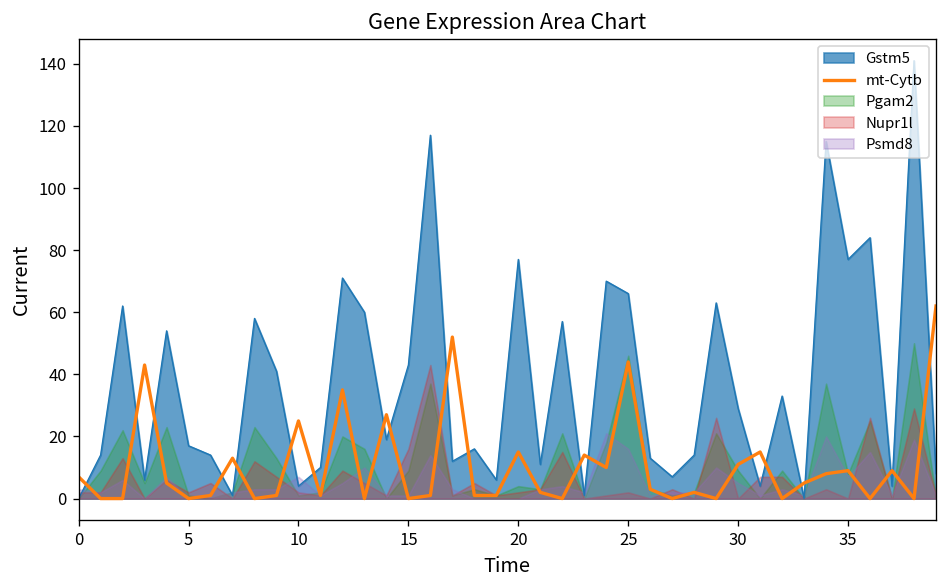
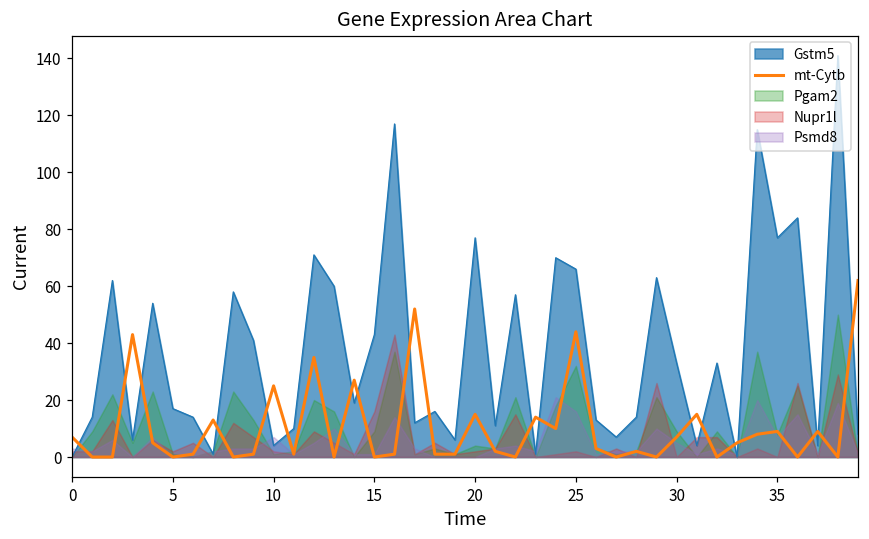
  {
    "Gstm5": {
      "5": 17,
      "10": 4,
      "15": 43,
      "20": 77,
      "25": 66,
-     "30": 29,
+     "30": 33,
      "35": 77
    },
    "mt-Cytb": {
      "0": 7,
      "10": 25,
      "15": 0,
      "20": 15,
      "25": 44,
-     "30": 11,
+     "30": 7,
      "35": 9
    },
    "Pgam2": {
      "5": 1,
      "10": 1,
      "15": 9,
      "20": 4,
-     "25": 46,
+     "25": 32,
      "30": 9,
      "35": 8
    },
    "Nupr1l": {
      "0": 2,
      "5": 2,
      "10": 2,
      "15": 16,
      "20": 2,
      "25": 2,
      "30": 0,
      "35": 0
    },
    "Psmd8": {
      "0": 3,
      "10": 7,
      "15": 1,
      "20": 0,
      "25": 16,
      "30": 5,
      "35": 7
    }
  }
